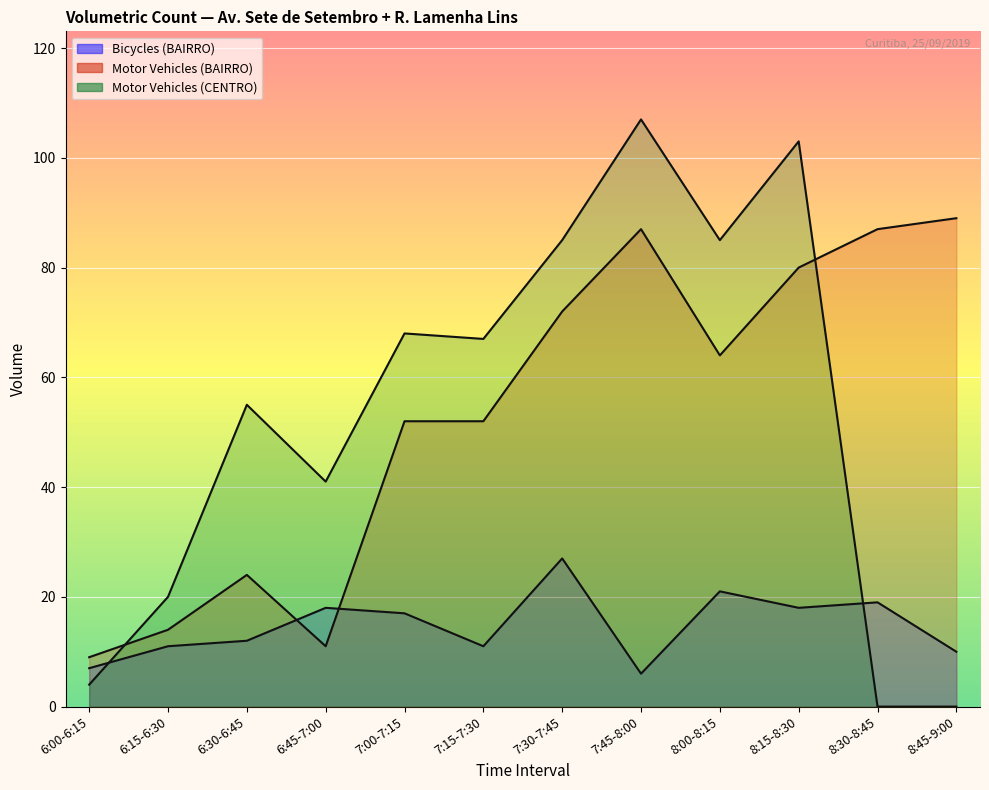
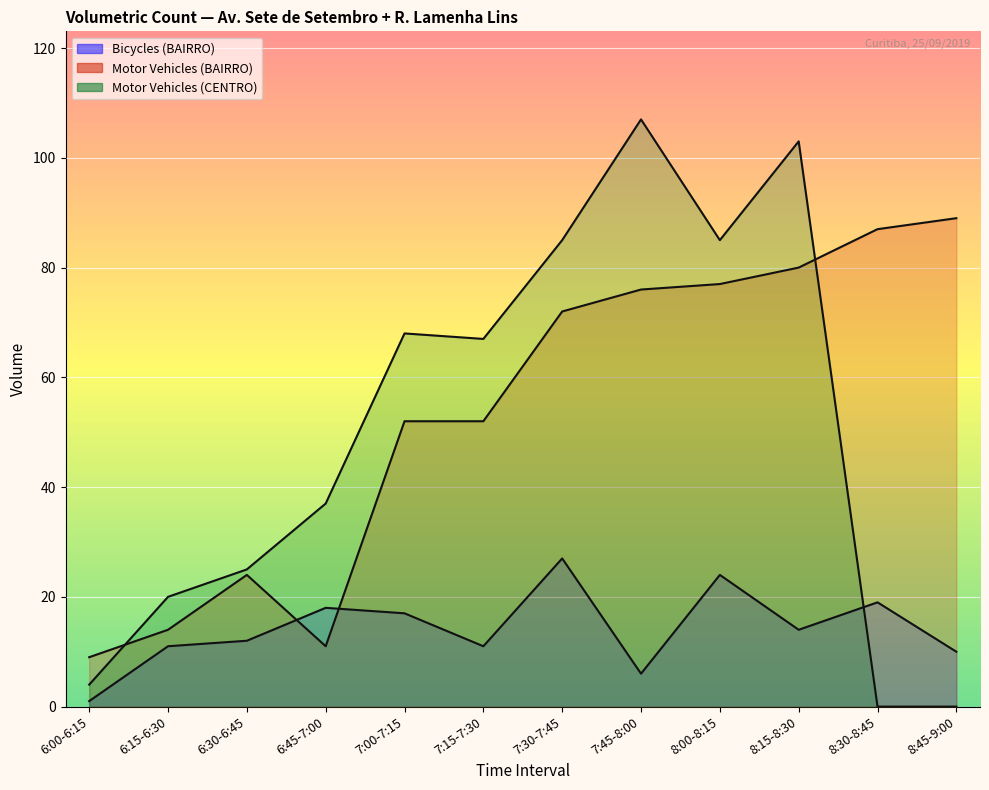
  {
    "Bicycles (BAIRRO)": {
-     "6:00-6:15": 7,
+     "6:00-6:15": 1,
      "6:15-6:30": 11,
      "6:30-6:45": 12,
      "6:45-7:00": 18,
      "7:00-7:15": 17,
      "7:15-7:30": 11,
      "7:30-7:45": 27,
      "7:45-8:00": 6,
-     "8:00-8:15": 21,
-     "8:15-8:30": 18,
+     "8:00-8:15": 24,
+     "8:15-8:30": 14,
      "8:30-8:45": 19,
      "8:45-9:00": 10
    },
    "Motor Vehicles (BAIRRO)": {
      "6:00-6:15": 9,
      "6:15-6:30": 14,
      "6:30-6:45": 24,
      "6:45-7:00": 11,
      "7:00-7:15": 52,
      "7:15-7:30": 52,
      "7:30-7:45": 72,
-     "7:45-8:00": 87,
-     "8:00-8:15": 64,
+     "7:45-8:00": 76,
+     "8:00-8:15": 77,
      "8:15-8:30": 80,
      "8:30-8:45": 87,
      "8:45-9:00": 89
    },
    "Motor Vehicles (CENTRO)": {
      "6:00-6:15": 4,
      "6:15-6:30": 20,
-     "6:30-6:45": 55,
-     "6:45-7:00": 41,
+     "6:30-6:45": 25,
+     "6:45-7:00": 37,
      "7:00-7:15": 68,
      "7:15-7:30": 67,
      "7:30-7:45": 85,
      "7:45-8:00": 107,
      "8:00-8:15": 85,
      "8:15-8:30": 103,
      "8:30-8:45": 0,
      "8:45-9:00": 0
    }
  }
